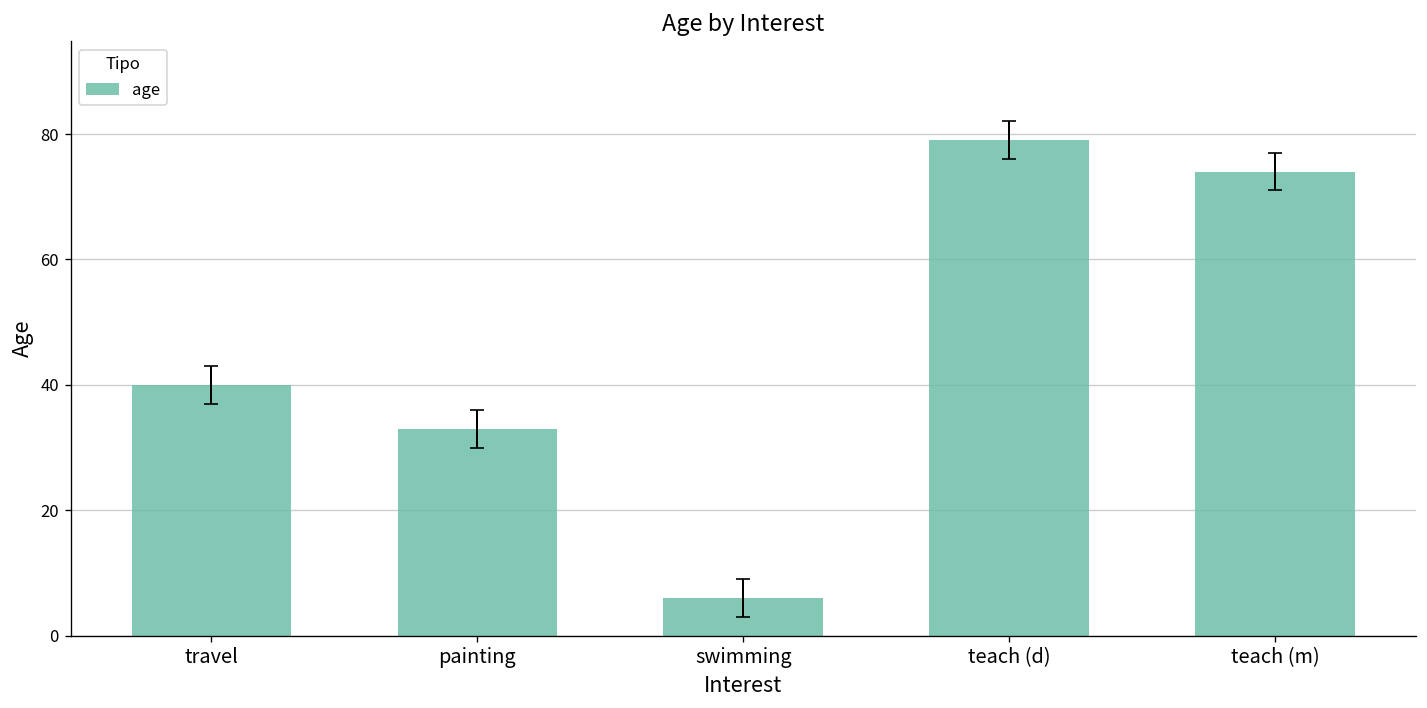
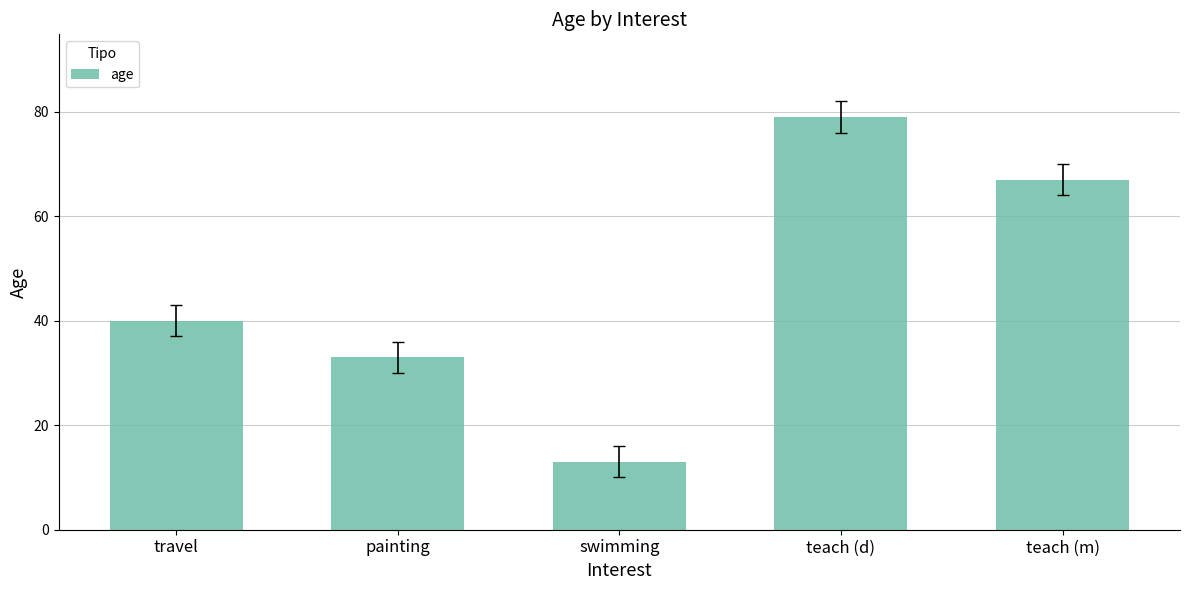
  {
    "age": {
      "travel": 40,
      "painting": 33,
-     "swimming": 6,
+     "swimming": 13,
      "teach (d)": 79,
-     "teach (m)": 74
+     "teach (m)": 67
    }
  }
